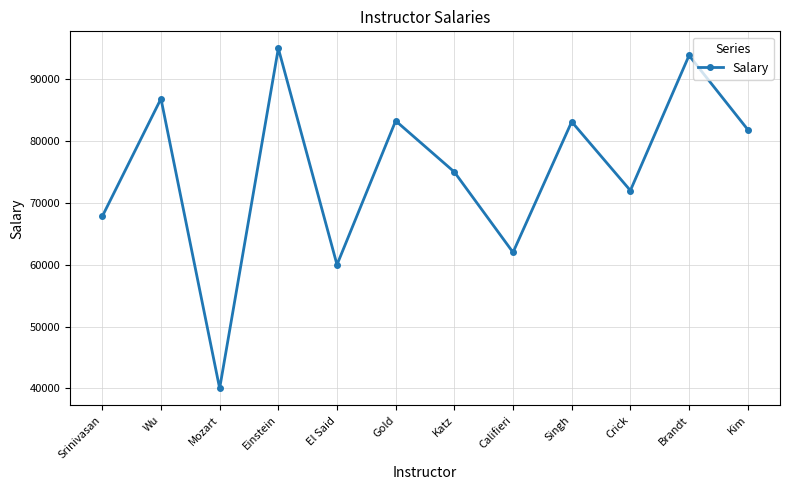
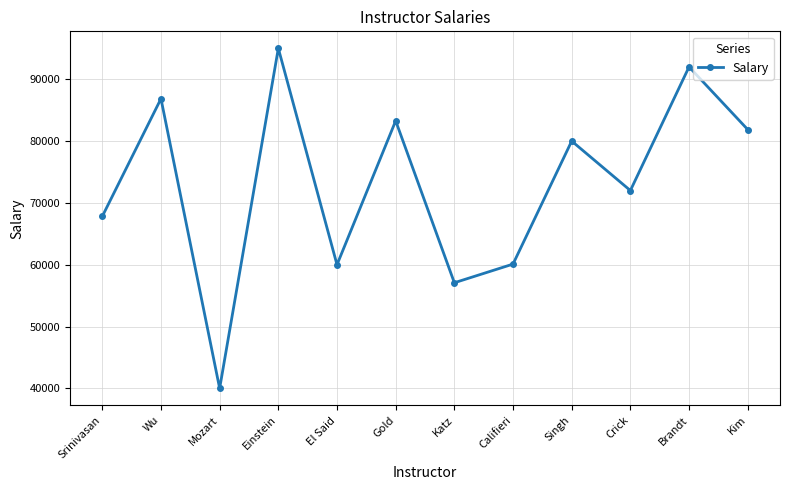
  {
    "Srinivasan": 68000,
    "Wu": 87000,
    "Mozart": 40000,
    "Einstein": 95000,
    "El Said": 60000,
    "Gold": 83000,
-   "Katz": 75000,
-   "Califieri": 62000,
-   "Singh": 83000,
+   "Katz": 57000,
+   "Califieri": 60000,
+   "Singh": 80000,
    "Crick": 72000,
-   "Brandt": 94000,
+   "Brandt": 92000,
    "Kim": 82000
  }
